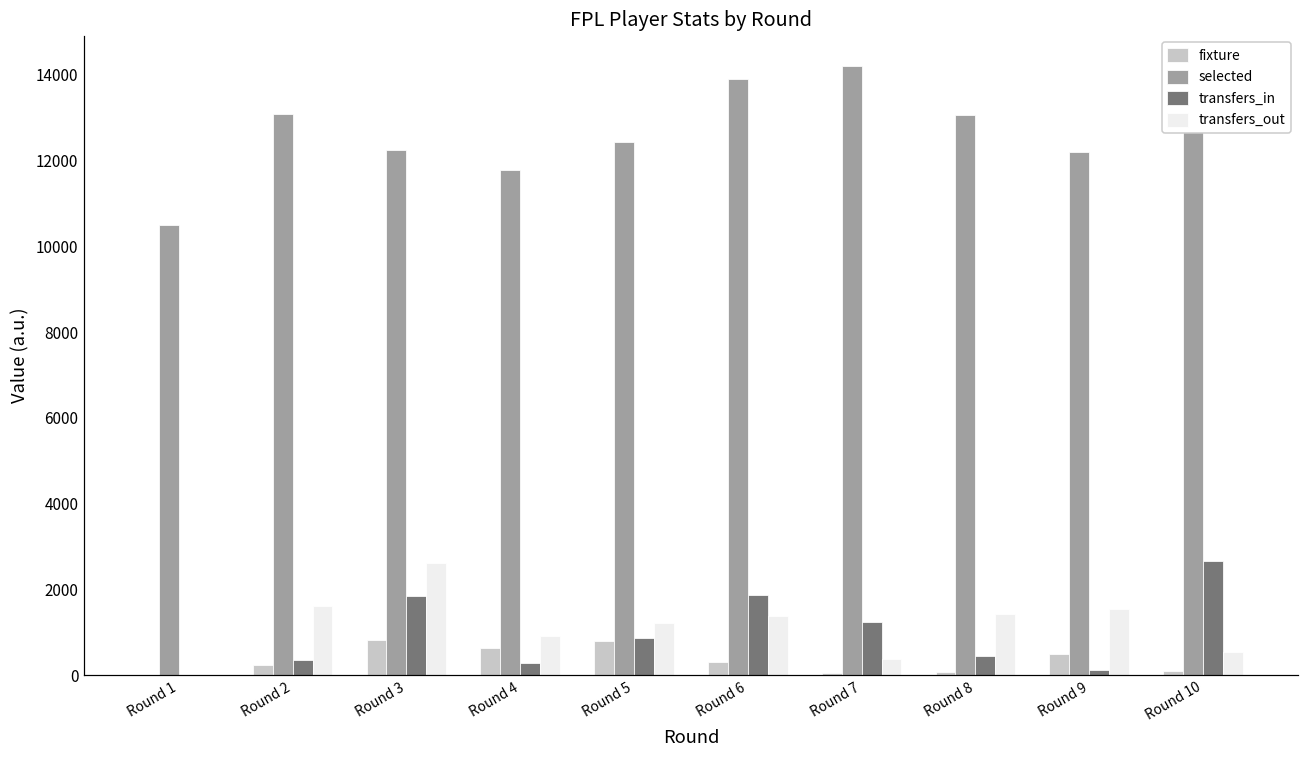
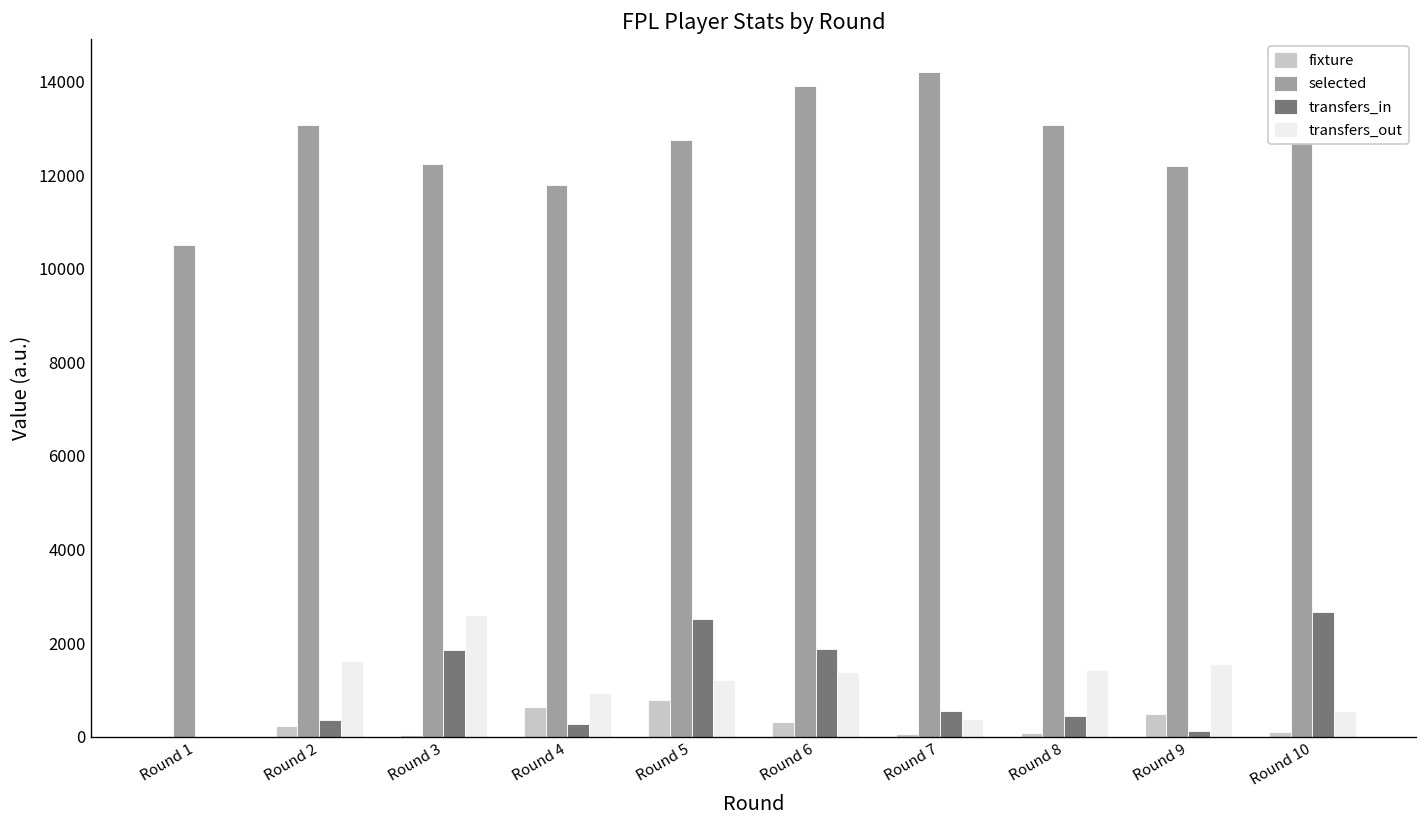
  {
    "fixture": {
      "Round 2": 200,
-     "Round 3": 800,
+     "Round 3": 0,
      "Round 4": 600,
      "Round 5": 800,
      "Round 6": 300,
      "Round 8": 100,
      "Round 9": 500,
      "Round 10": 100
    },
    "selected": {
      "Round 1": 10500,
      "Round 2": 13100,
      "Round 3": 12200,
      "Round 4": 11800,
-     "Round 5": 12400,
+     "Round 5": 12700,
      "Round 6": 13900,
      "Round 7": 14200,
      "Round 8": 13100,
      "Round 9": 12200
    },
    "transfers_in": {
      "Round 1": 0,
      "Round 2": 400,
      "Round 3": 1800,
      "Round 4": 300,
-     "Round 5": 900,
+     "Round 5": 2500,
      "Round 6": 1900,
-     "Round 7": 1200,
+     "Round 7": 500,
      "Round 8": 400,
      "Round 9": 100,
      "Round 10": 2700
    },
    "transfers_out": {
      "Round 1": 0,
      "Round 2": 1600,
      "Round 3": 2600,
      "Round 4": 900,
      "Round 5": 1200,
      "Round 6": 1400,
      "Round 7": 400,
      "Round 8": 1400,
      "Round 9": 1500,
      "Round 10": 500
    }
  }
